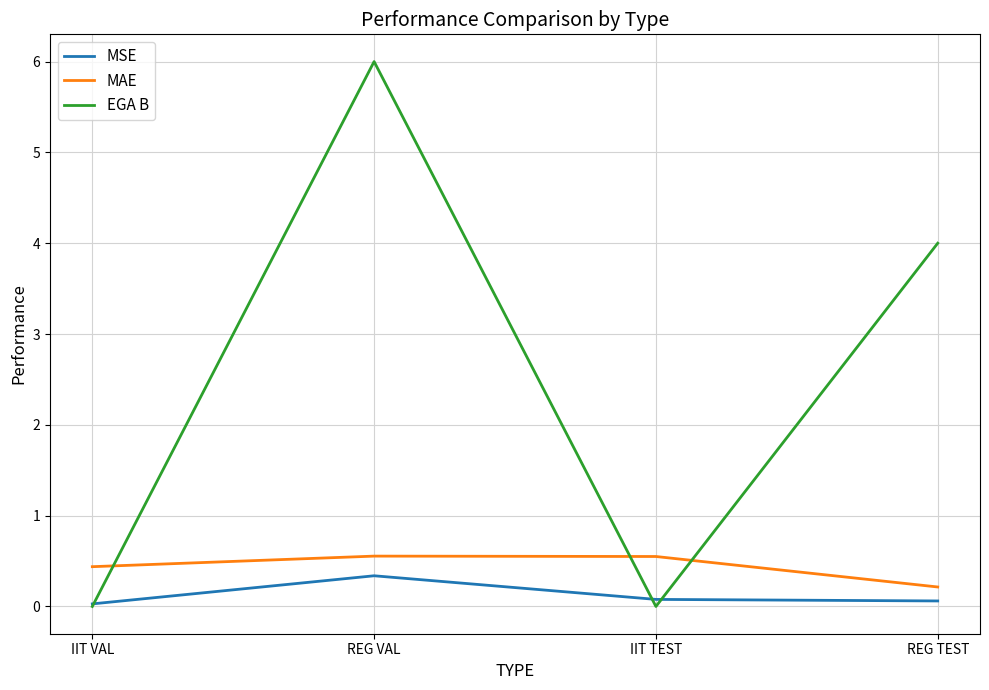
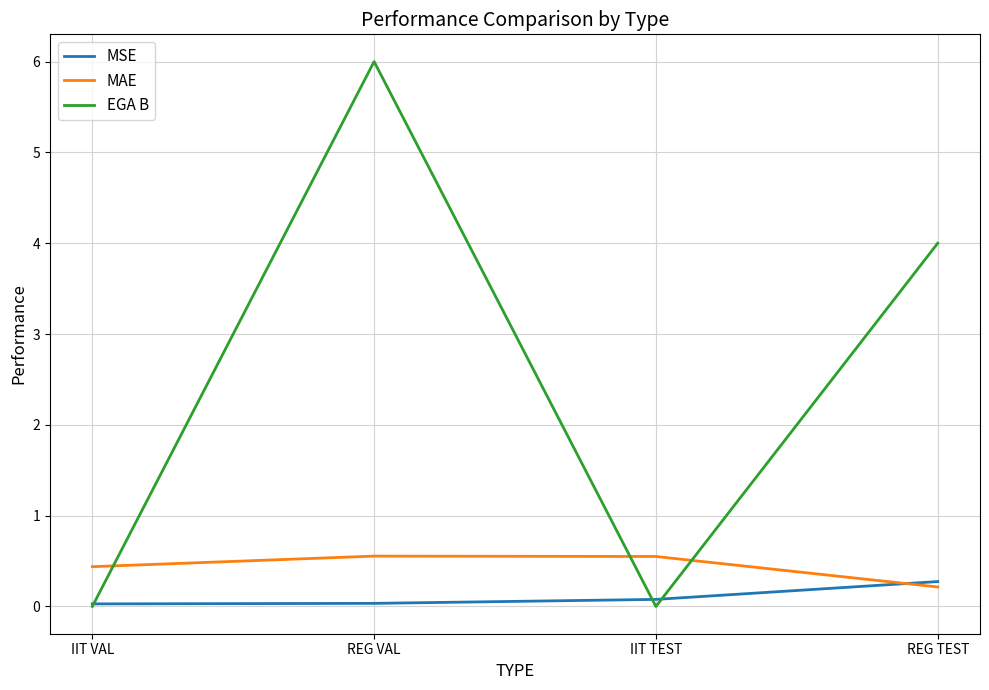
  {
    "MSE": {
      "IIT VAL": 0.0,
-     "REG VAL": 0.3,
+     "REG VAL": 0.0,
      "IIT TEST": 0.1,
-     "REG TEST": 0.1
+     "REG TEST": 0.3
    },
    "MAE": {
      "IIT VAL": 0.4,
      "REG VAL": 0.6,
      "IIT TEST": 0.6,
      "REG TEST": 0.2
    },
    "EGA B": {
      "IIT VAL": 0.0,
      "REG VAL": 6.0,
      "IIT TEST": 0.0,
      "REG TEST": 4.0
    }
  }
